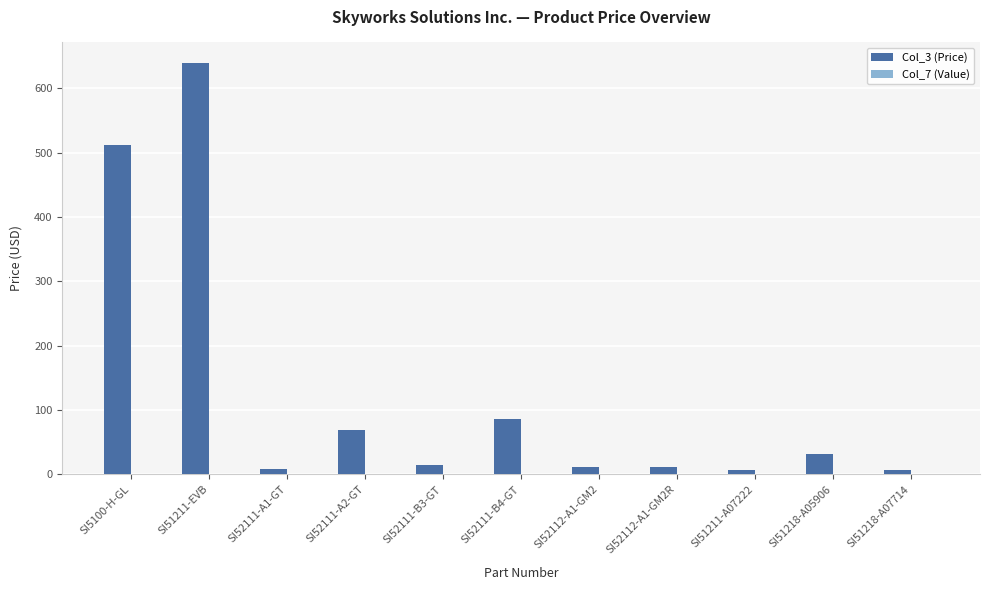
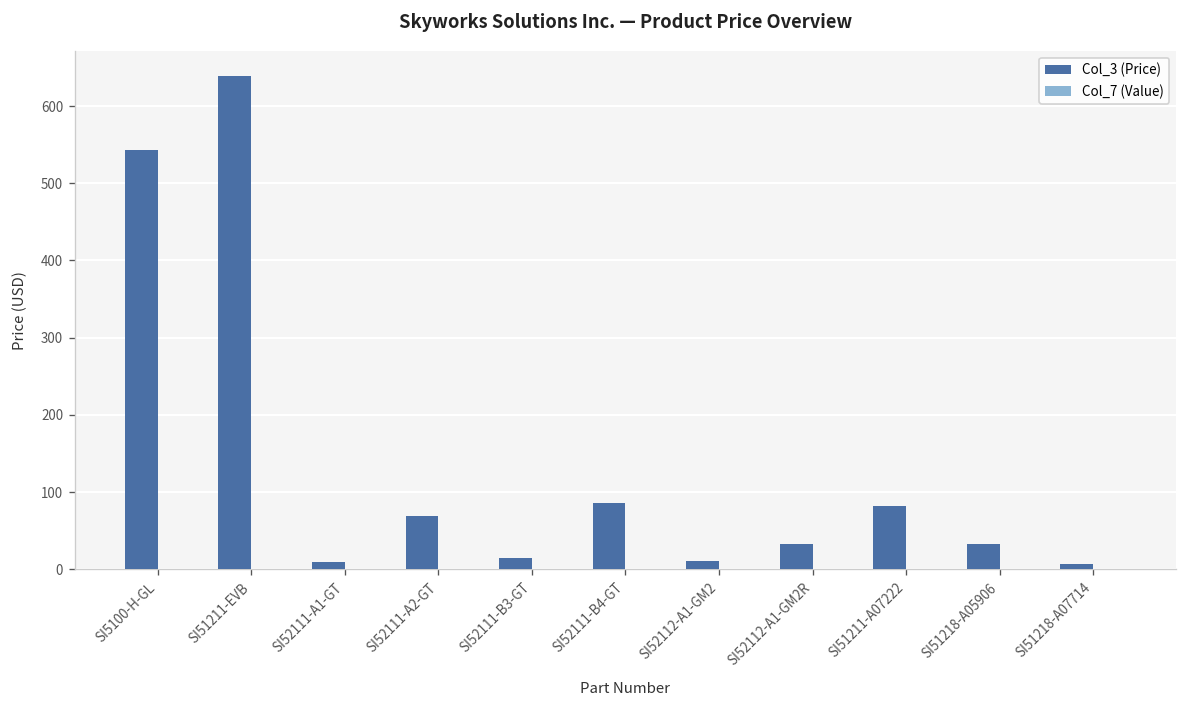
  {
    "Col_3 (Price)": {
-     "SI5100-H-GL": 510,
+     "SI5100-H-GL": 540,
      "SI51211-EVB": 640,
      "SI52111-A1-GT": 10,
      "SI52111-A2-GT": 70,
      "SI52111-B3-GT": 10,
      "SI52111-B4-GT": 90,
      "SI52112-A1-GM2": 10,
-     "SI52112-A1-GM2R": 10,
-     "SI51211-A07222": 10,
+     "SI52112-A1-GM2R": 30,
+     "SI51211-A07222": 80,
      "SI51218-A05906": 30,
      "SI51218-A07714": 10
    },
    "Col_7 (Value)": {
      "SI5100-H-GL": 0,
      "SI51211-EVB": 0,
      "SI52111-A1-GT": 0,
      "SI52111-A2-GT": 0,
      "SI52111-B3-GT": 0,
      "SI52111-B4-GT": 0,
      "SI52112-A1-GM2": 0,
      "SI52112-A1-GM2R": 0,
      "SI51211-A07222": 0,
      "SI51218-A05906": 0,
      "SI51218-A07714": 0
    }
  }
